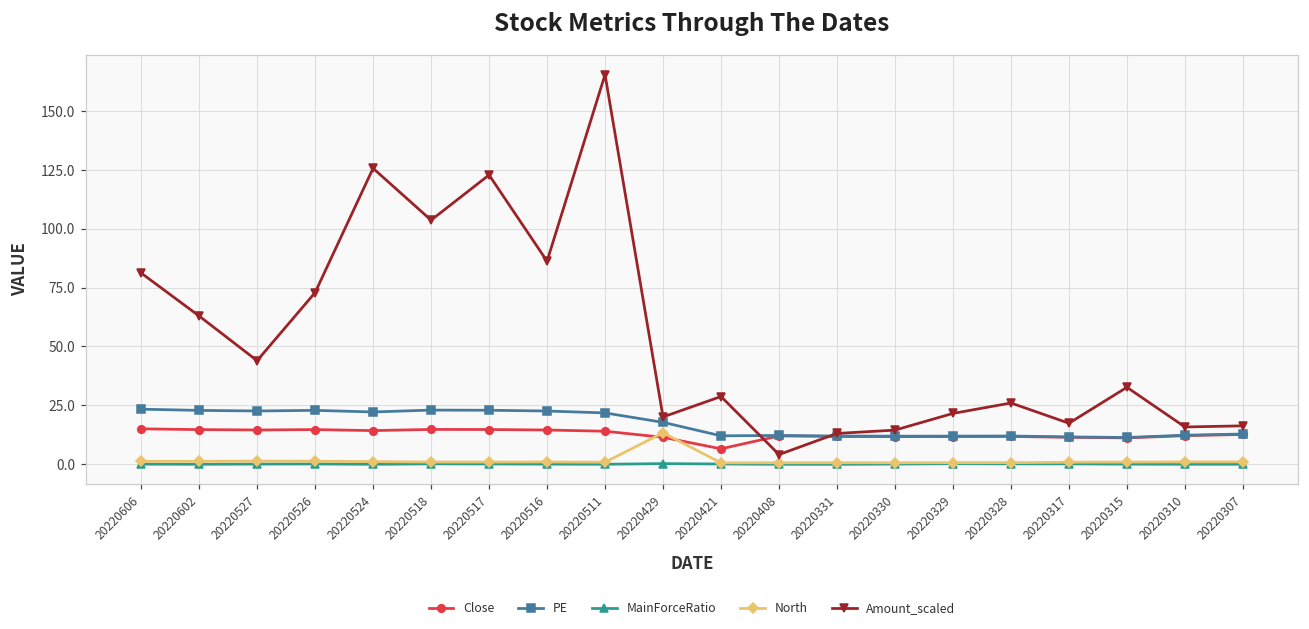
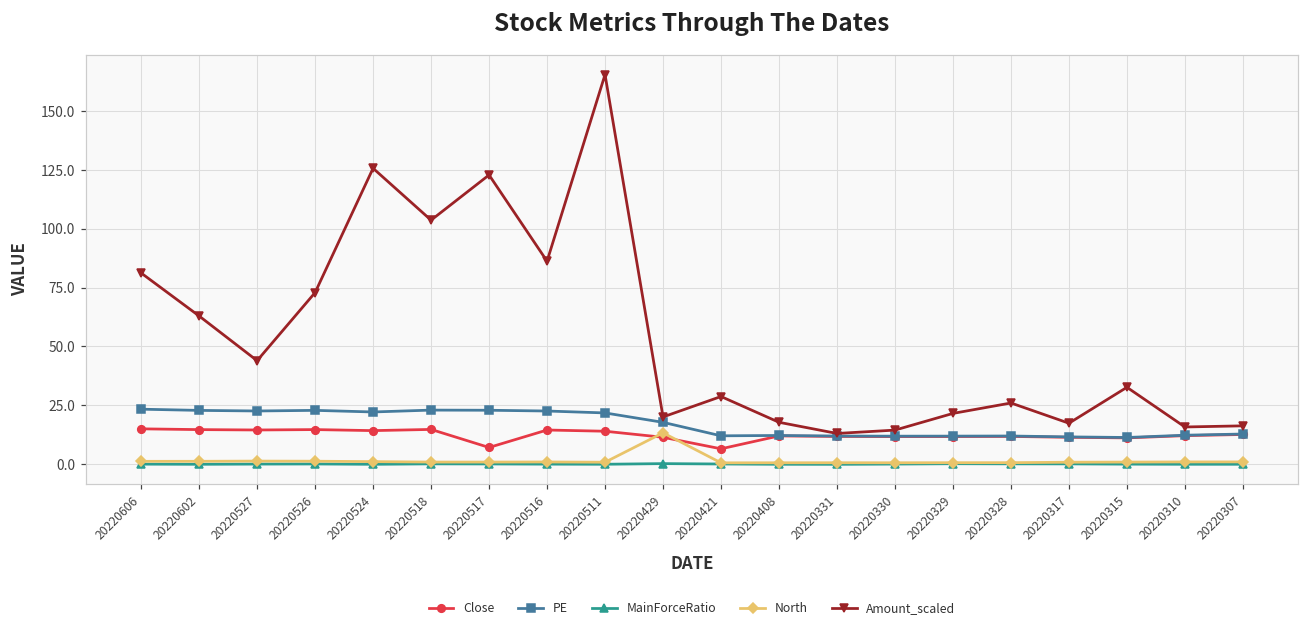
  {
    "Close": {
      "20220606": 15,
      "20220602": 15,
      "20220527": 14,
      "20220526": 15,
      "20220524": 14,
      "20220518": 15,
-     "20220517": 15,
+     "20220517": 7,
      "20220516": 14,
      "20220511": 14,
      "20220429": 11,
      "20220421": 6
    },
    "North": {
      "20220606": 1,
      "20220602": 1,
      "20220527": 1,
      "20220429": 13
    },
    "Amount_scaled": {
      "20220606": 81,
      "20220602": 63,
      "20220527": 44,
      "20220526": 73,
      "20220524": 126,
      "20220518": 104,
      "20220517": 123,
      "20220516": 86,
      "20220511": 166,
      "20220429": 20,
      "20220421": 29,
-     "20220408": 4,
+     "20220408": 18,
      "20220330": 14,
      "20220329": 22,
      "20220328": 26,
      "20220317": 17,
      "20220315": 33,
      "20220310": 16,
      "20220307": 16
    }
  }
